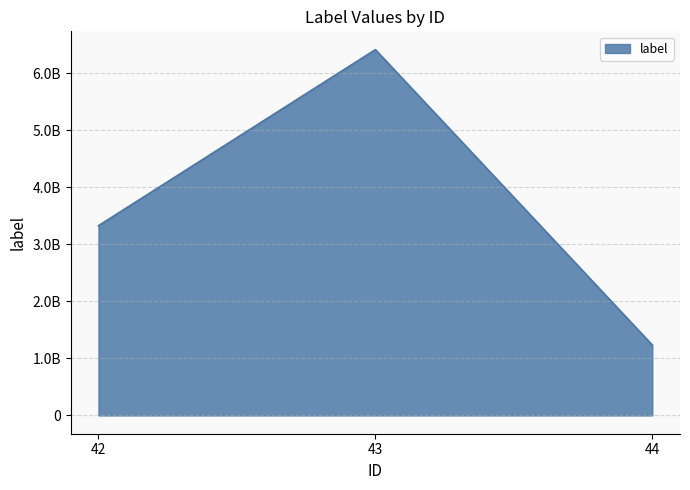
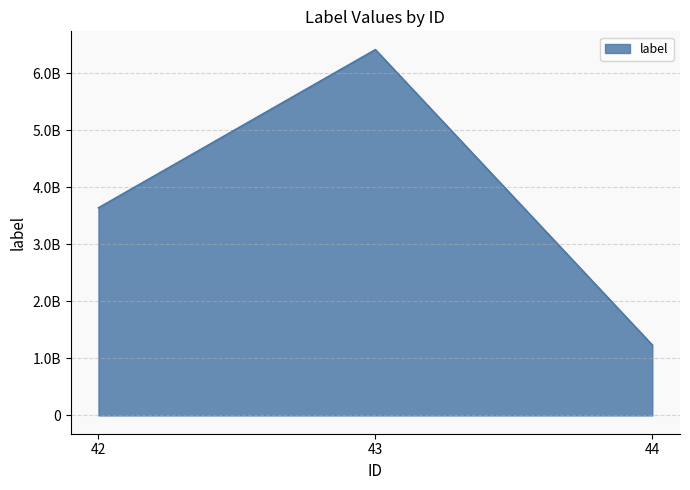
  {
-   "42": 3300000000,
+   "42": 3600000000,
    "43": 6400000000,
    "44": 1200000000
  }
